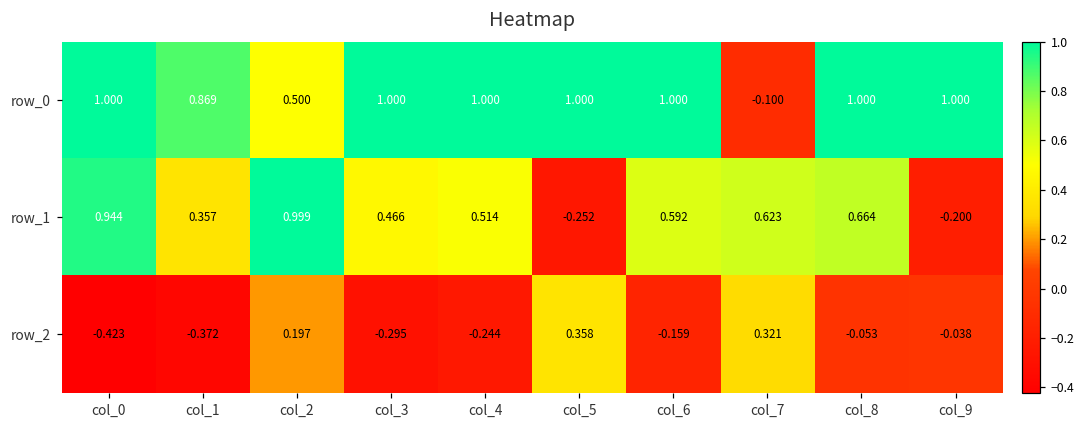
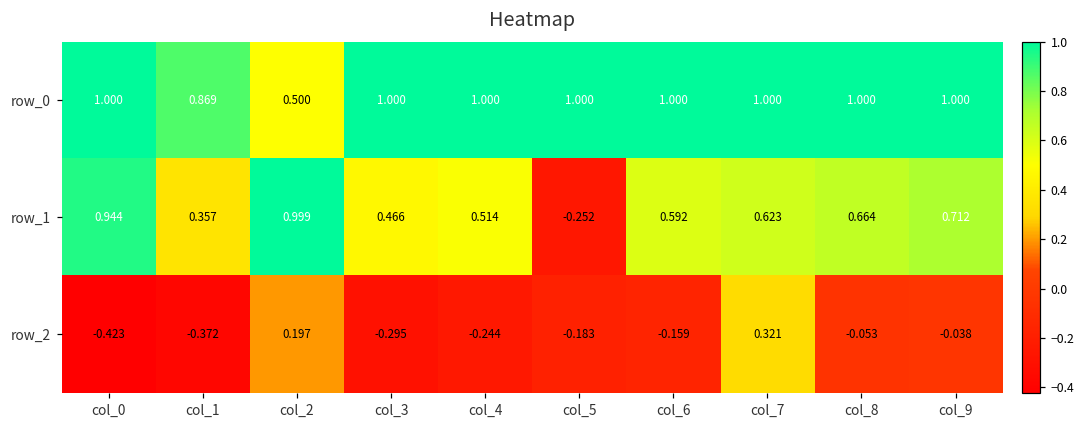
  {
    "row_0": {
      "col_0": 1.000,
      "col_1": 0.869,
      "col_2": 0.500,
      "col_3": 1.000,
      "col_4": 1.000,
      "col_5": 1.000,
      "col_6": 1.000,
-     "col_7": -0.100,
+     "col_7": 1.000,
      "col_8": 1.000,
      "col_9": 1.000
    },
    "row_1": {
      "col_0": 0.944,
      "col_1": 0.357,
      "col_2": 0.999,
      "col_3": 0.466,
      "col_4": 0.514,
      "col_5": -0.252,
      "col_6": 0.592,
      "col_7": 0.623,
      "col_8": 0.664,
-     "col_9": -0.200
+     "col_9": 0.712
    },
    "row_2": {
      "col_0": -0.423,
      "col_1": -0.372,
      "col_2": 0.197,
      "col_3": -0.295,
      "col_4": -0.244,
-     "col_5": 0.358,
+     "col_5": -0.183,
      "col_6": -0.159,
      "col_7": 0.321,
      "col_8": -0.053,
      "col_9": -0.038
    }
  }
